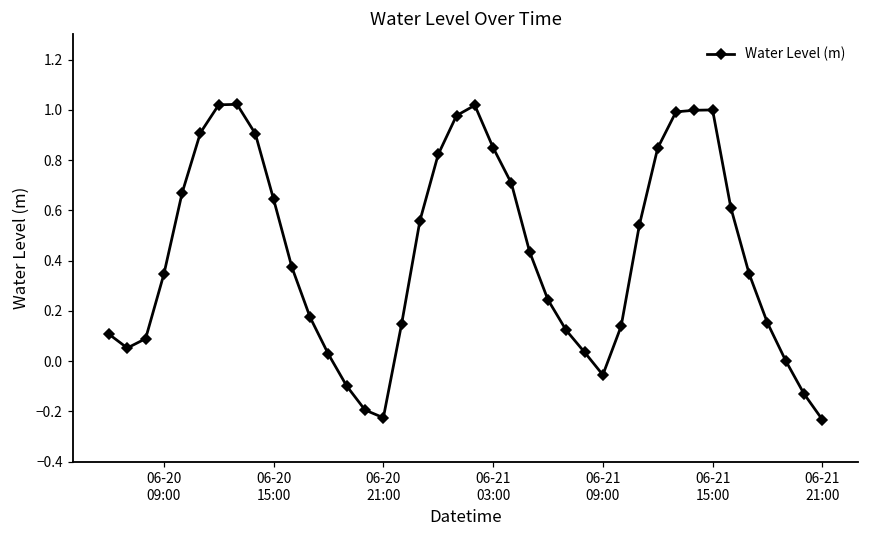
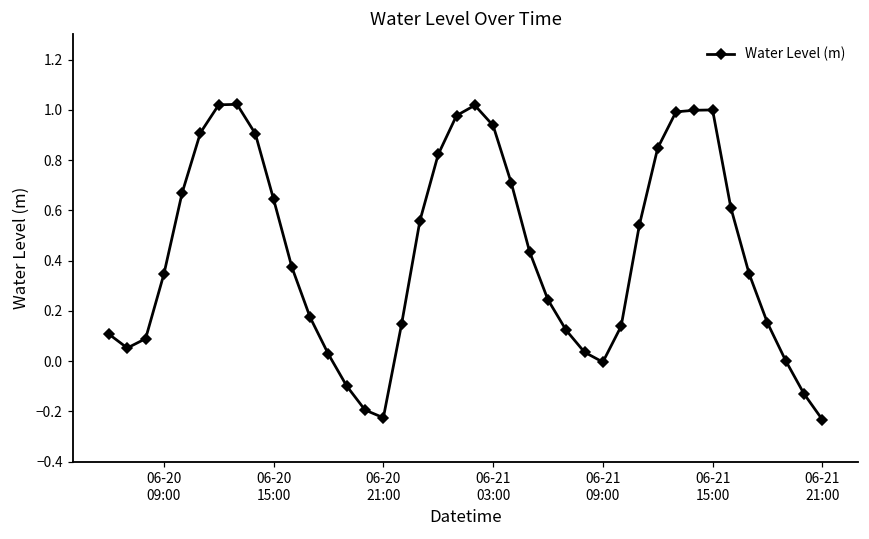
  {
    "06-20 09:00": 0.35,
    "06-20 15:00": 0.64,
    "06-20 21:00": -0.23,
-   "06-21 03:00": 0.85,
-   "06-21 09:00": -0.05,
+   "06-21 03:00": 0.94,
+   "06-21 09:00": 0.00,
    "06-21 15:00": 1.00,
    "06-21 21:00": -0.23
  }
